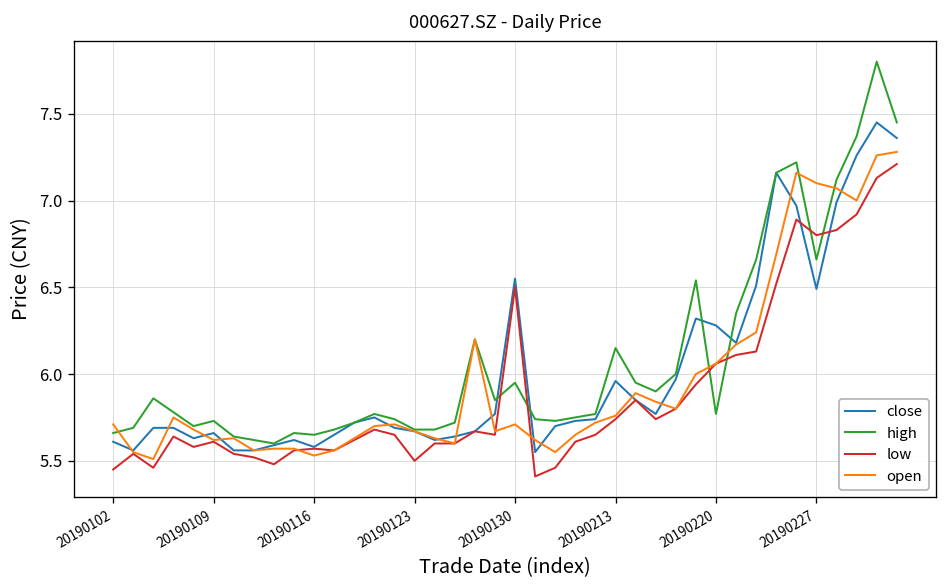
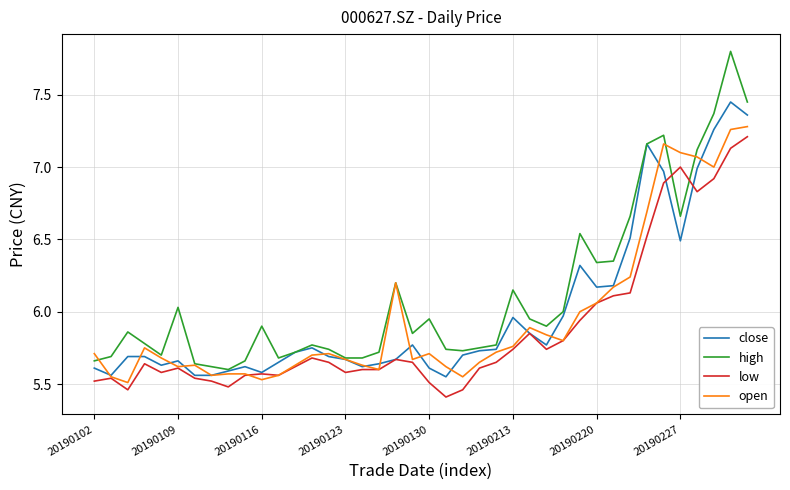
  {
    "close": {
      "20190102": 5.61,
      "20190109": 5.66,
-     "20190130": 6.55,
+     "20190130": 5.61,
      "20190213": 5.96,
-     "20190220": 6.28,
+     "20190220": 6.17,
      "20190227": 6.49
    },
    "high": {
      "20190102": 5.66,
-     "20190109": 5.73,
-     "20190116": 5.65,
+     "20190109": 6.03,
+     "20190116": 5.90,
      "20190130": 5.95,
      "20190213": 6.15,
-     "20190220": 5.77,
+     "20190220": 6.34,
      "20190227": 6.66
    },
    "low": {
-     "20190102": 5.45,
-     "20190123": 5.50,
-     "20190130": 6.50,
+     "20190102": 5.52,
+     "20190123": 5.58,
+     "20190130": 5.51,
      "20190213": 5.74,
-     "20190227": 6.8
+     "20190227": 7.0
    },
    "open": {
      "20190102": 5.71,
      "20190116": 5.53,
      "20190130": 5.71,
      "20190213": 5.76,
      "20190227": 7.10
    }
  }
